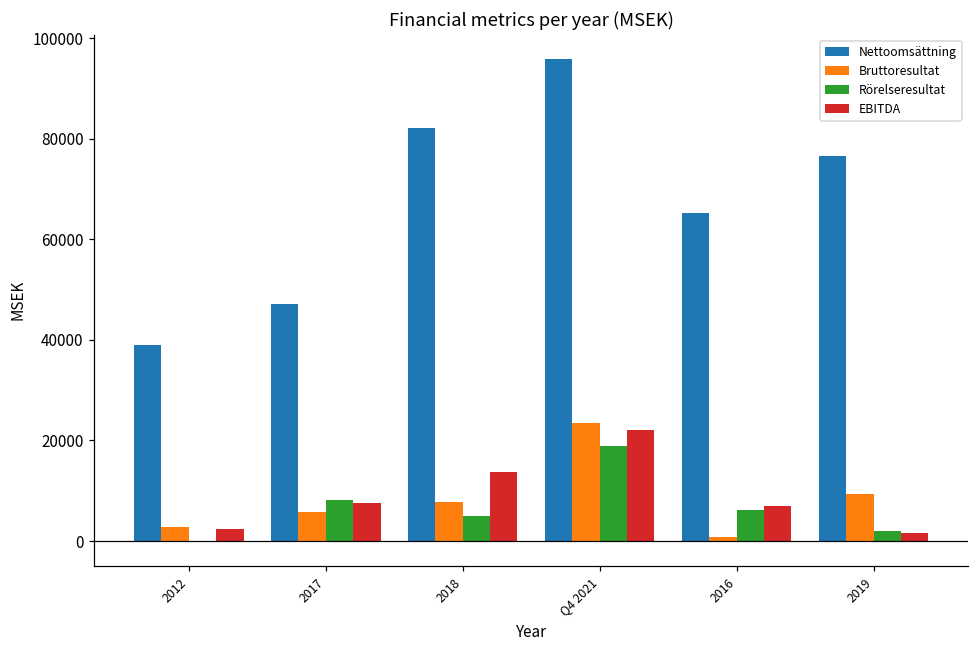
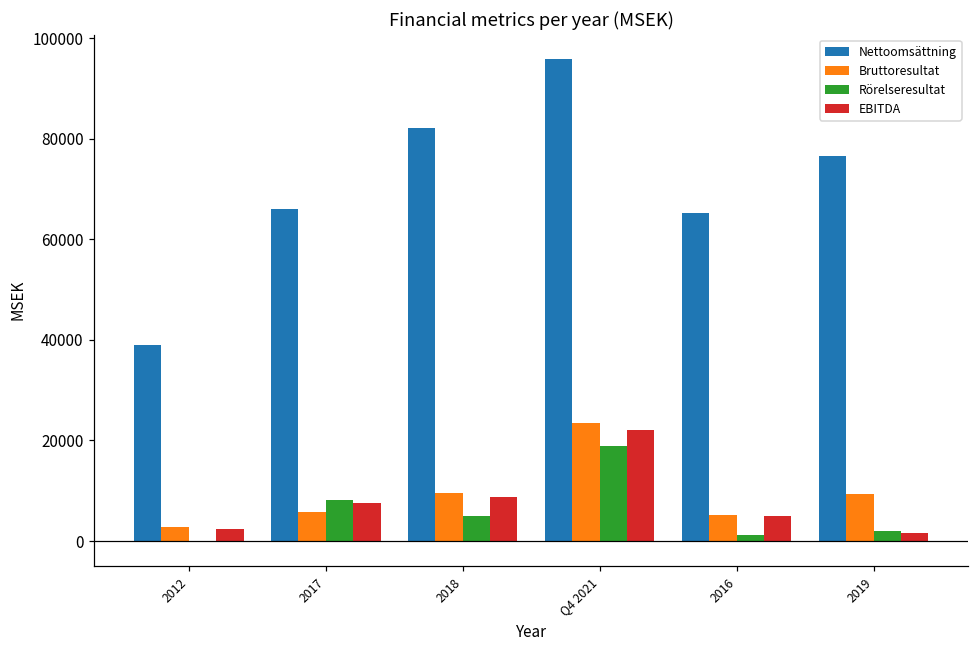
  {
    "Nettoomsättning": {
      "2012": 39000,
-     "2017": 47000,
+     "2017": 66000,
      "2018": 82000,
      "Q4 2021": 96000,
      "2016": 65000,
      "2019": 76000
    },
    "Bruttoresultat": {
      "2012": 3000,
      "2017": 6000,
-     "2018": 8000,
+     "2018": 10000,
      "Q4 2021": 23000,
-     "2016": 1000,
+     "2016": 5000,
      "2019": 9000
    },
    "Rörelseresultat": {
      "2017": 8000,
      "2018": 5000,
      "Q4 2021": 19000,
-     "2016": 6000,
+     "2016": 1000,
      "2019": 2000
    },
    "EBITDA": {
      "2012": 2000,
      "2017": 8000,
-     "2018": 14000,
+     "2018": 9000,
      "Q4 2021": 22000,
-     "2016": 7000,
+     "2016": 5000,
      "2019": 2000
    }
  }
